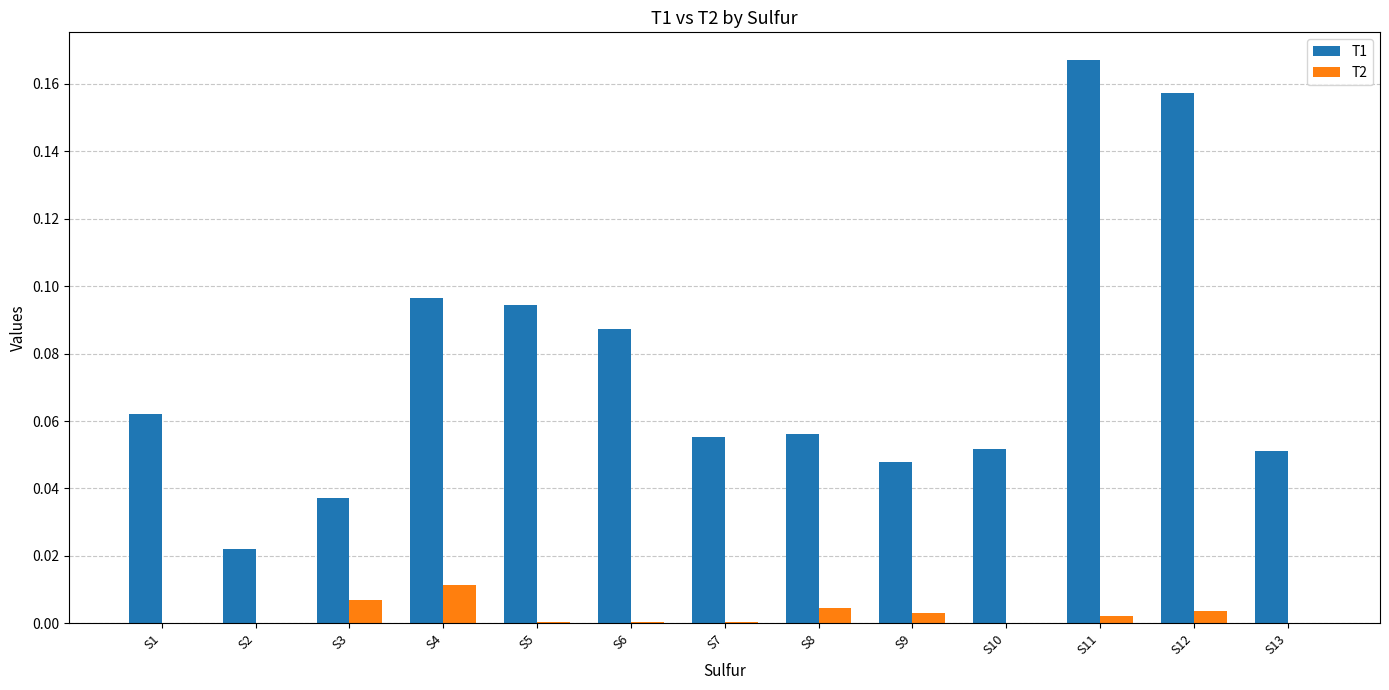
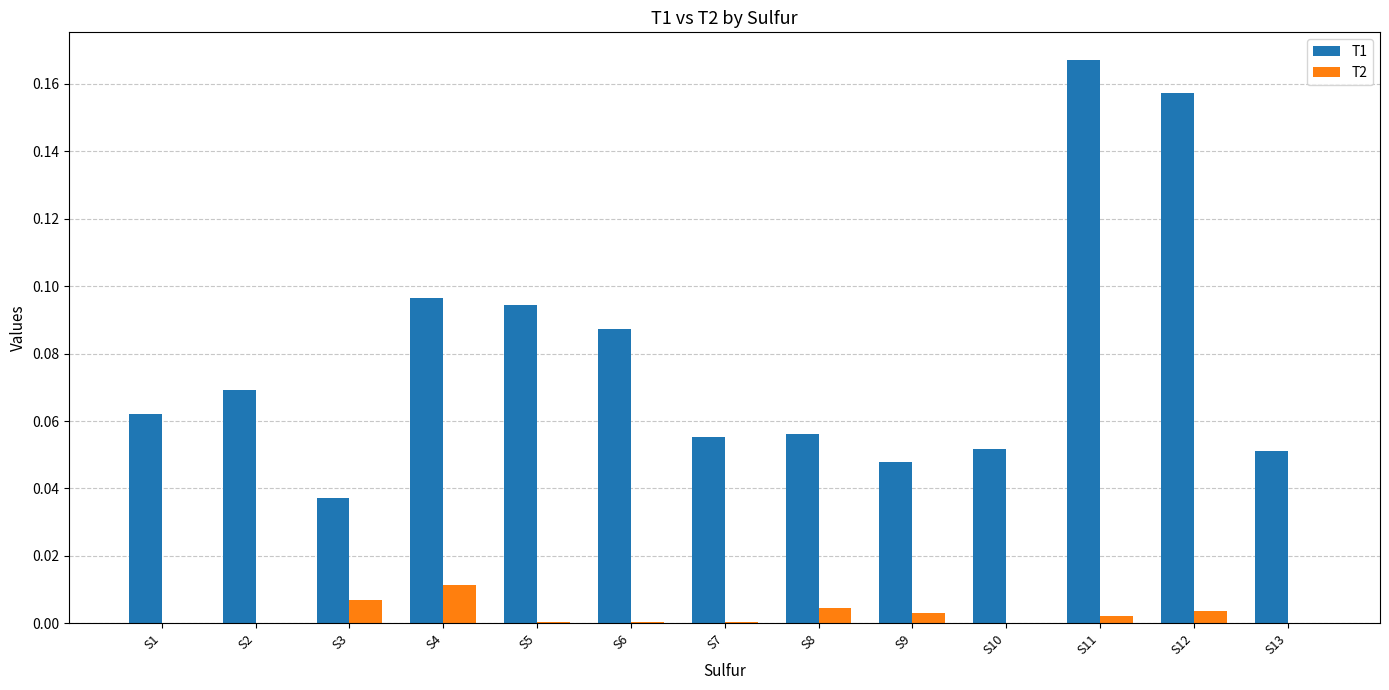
  {
    "T1": {
      "S1": 0.062,
-     "S2": 0.022,
+     "S2": 0.069,
      "S3": 0.037,
      "S4": 0.097,
      "S5": 0.094,
      "S6": 0.087,
      "S7": 0.055,
      "S8": 0.056,
      "S9": 0.048,
      "S10": 0.052,
      "S11": 0.167,
      "S12": 0.157,
      "S13": 0.051
    },
    "T2": {
      "S3": 0.007,
      "S4": 0.011,
      "S8": 0.005,
      "S9": 0.003,
      "S11": 0.002,
      "S12": 0.004
    }
  }
